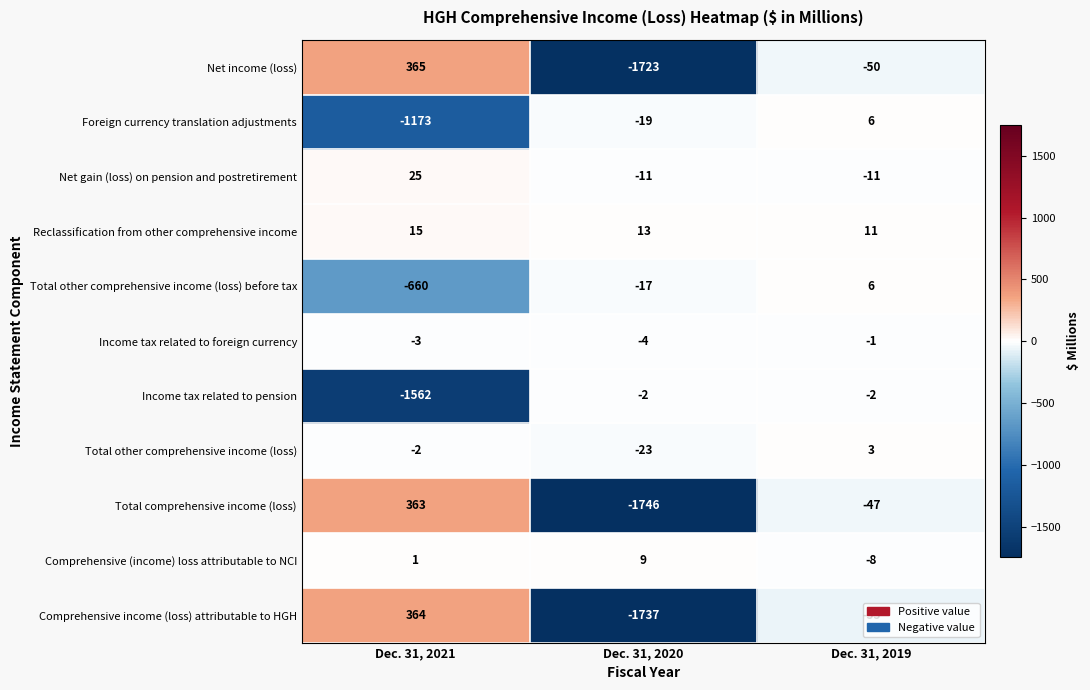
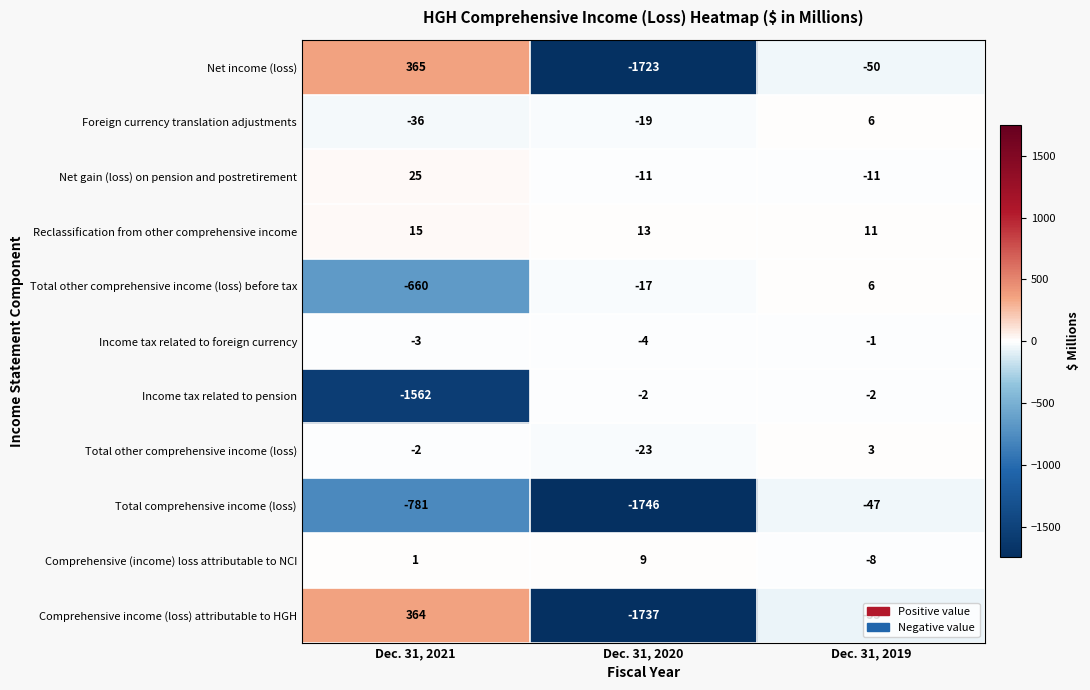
  {
    "Net income (loss)": {
      "Dec. 31, 2021": 365,
      "Dec. 31, 2020": -1723,
      "Dec. 31, 2019": -50
    },
    "Foreign currency translation adjustments": {
-     "Dec. 31, 2021": -1173,
+     "Dec. 31, 2021": -36,
      "Dec. 31, 2020": -19,
      "Dec. 31, 2019": 6
    },
    "Net gain (loss) on pension and postretirement": {
      "Dec. 31, 2021": 25,
      "Dec. 31, 2020": -11,
      "Dec. 31, 2019": -11
    },
    "Reclassification from other comprehensive income": {
      "Dec. 31, 2021": 15,
      "Dec. 31, 2020": 13,
      "Dec. 31, 2019": 11
    },
    "Total other comprehensive income (loss) before tax": {
      "Dec. 31, 2021": -660,
      "Dec. 31, 2020": -17,
      "Dec. 31, 2019": 6
    },
    "Income tax related to foreign currency": {
      "Dec. 31, 2021": -3,
      "Dec. 31, 2020": -4,
      "Dec. 31, 2019": -1
    },
    "Income tax related to pension": {
      "Dec. 31, 2021": -1562,
      "Dec. 31, 2020": -2,
      "Dec. 31, 2019": -2
    },
    "Total other comprehensive income (loss)": {
      "Dec. 31, 2021": -2,
      "Dec. 31, 2020": -23,
      "Dec. 31, 2019": 3
    },
    "Total comprehensive income (loss)": {
-     "Dec. 31, 2021": 363,
+     "Dec. 31, 2021": -781,
      "Dec. 31, 2020": -1746,
      "Dec. 31, 2019": -47
    },
    "Comprehensive (income) loss attributable to NCI": {
      "Dec. 31, 2021": 1,
      "Dec. 31, 2020": 9,
      "Dec. 31, 2019": -8
    },
    "Comprehensive income (loss) attributable to HGH": {
      "Dec. 31, 2021": 364,
      "Dec. 31, 2020": -1737
    }
  }
